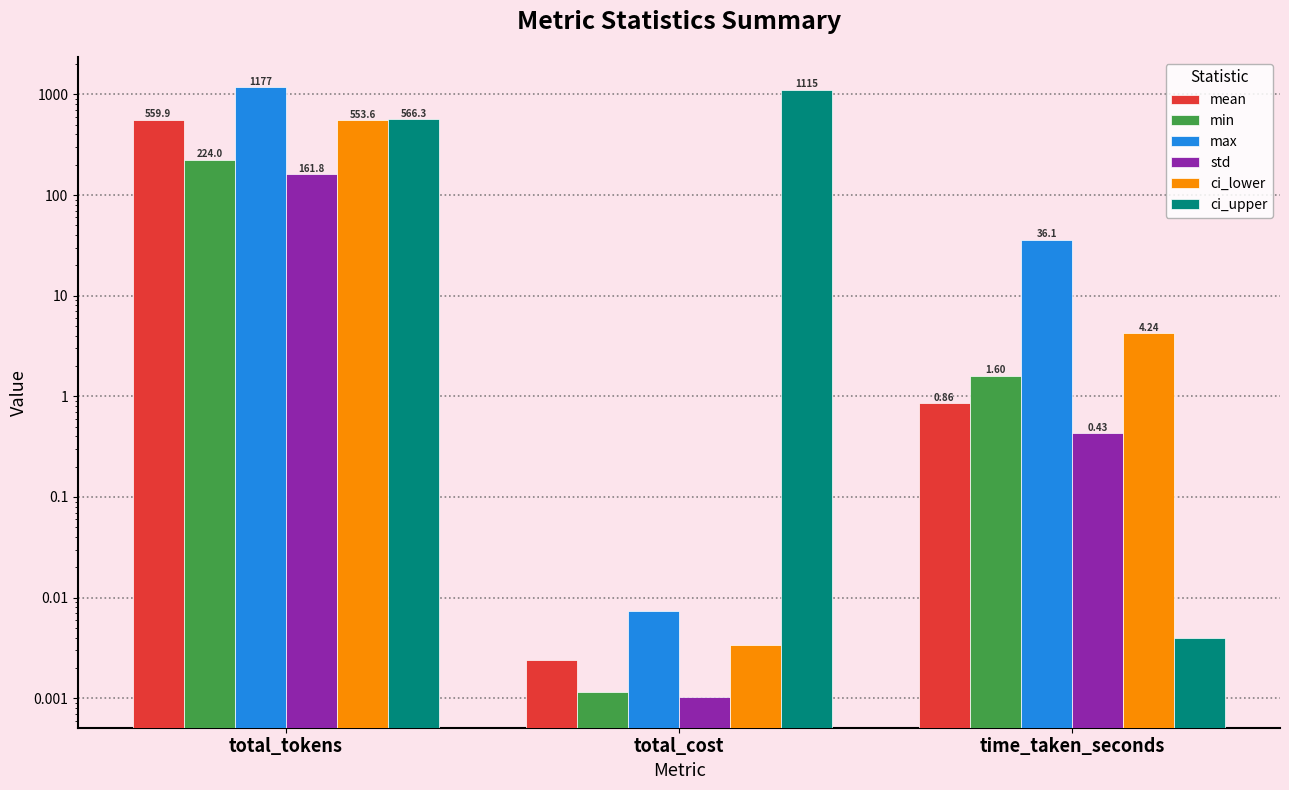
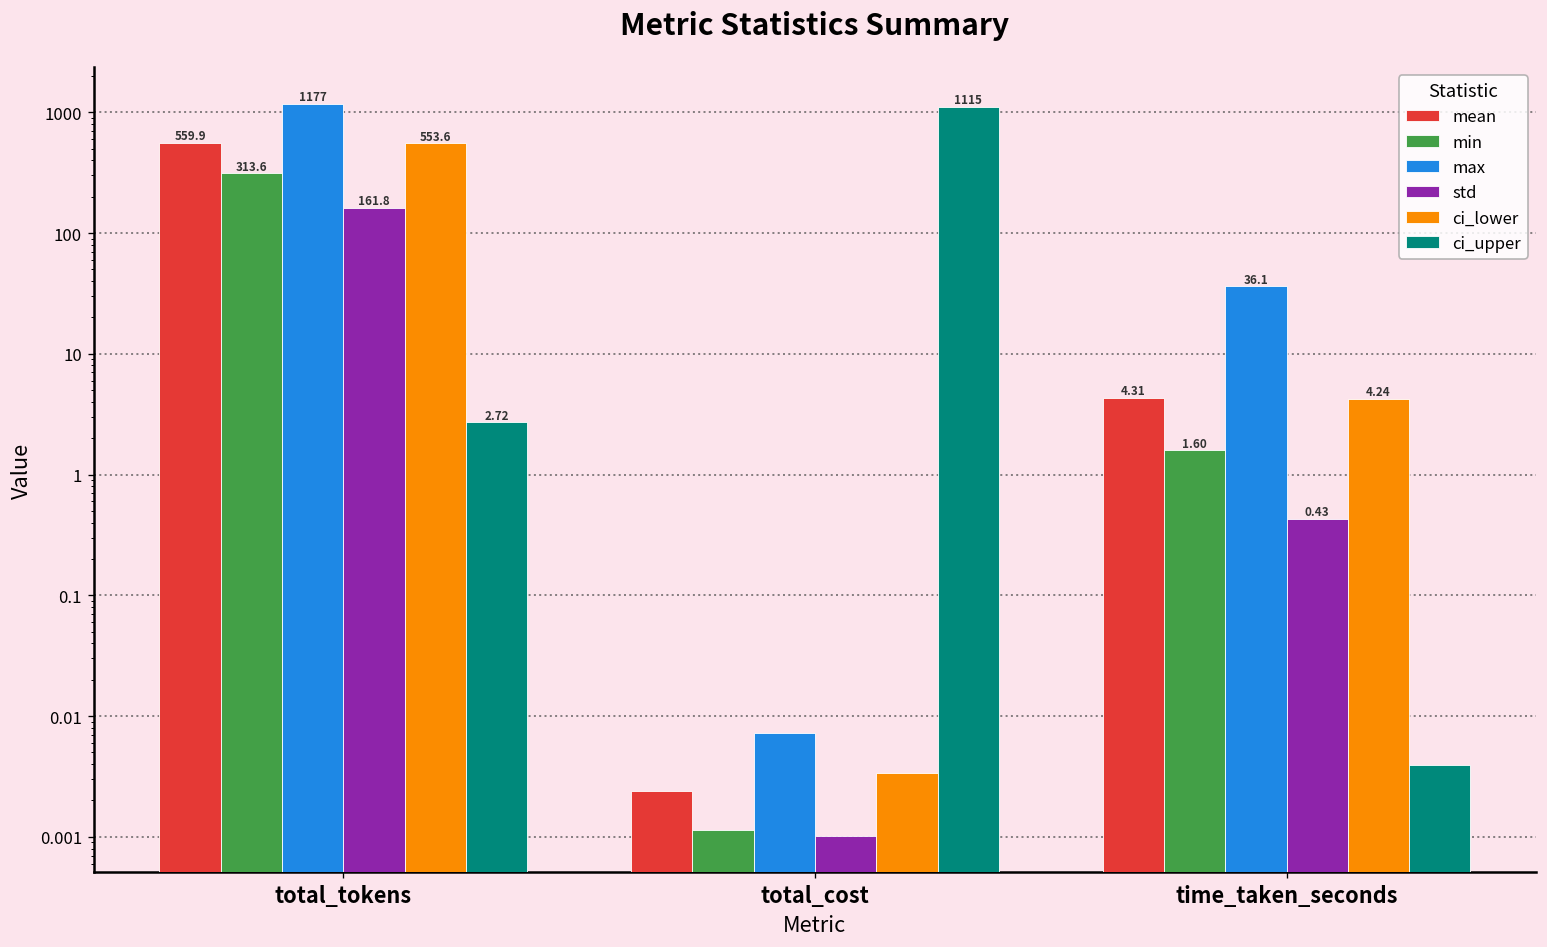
  {
    "mean": {
      "total_tokens": 559.9,
-     "time_taken_seconds": 0.86
+     "time_taken_seconds": 4.31
    },
    "min": {
-     "total_tokens": 224.0,
+     "total_tokens": 313.6,
      "time_taken_seconds": 1.60
    },
    "max": {
      "total_tokens": 1177,
      "time_taken_seconds": 36.1
    },
    "std": {
      "total_tokens": 161.8,
      "time_taken_seconds": 0.43
    },
    "ci_lower": {
      "total_tokens": 553.6,
      "time_taken_seconds": 4.24
    },
    "ci_upper": {
-     "total_tokens": 566.3
+     "total_tokens": 2.72
    }
  }
